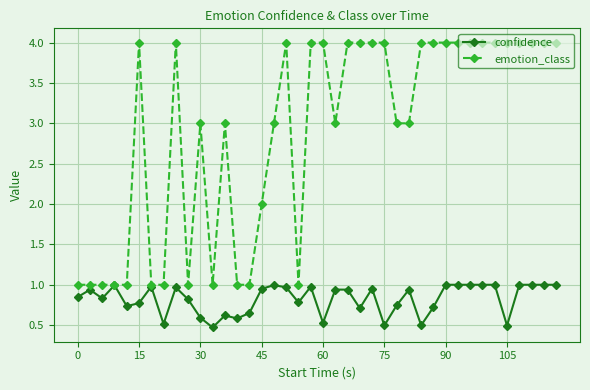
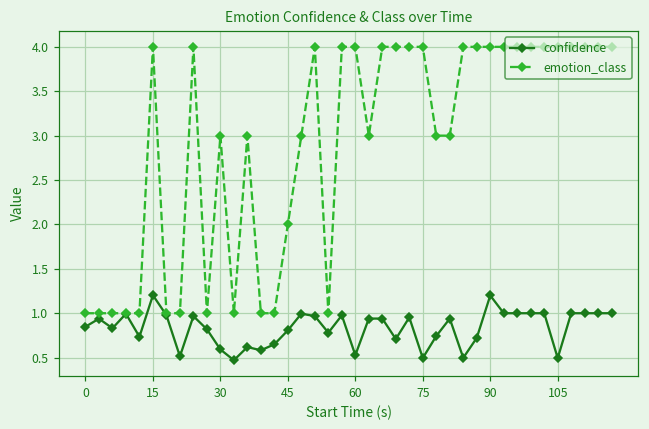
  {
    "confidence": {
      "0": 0.8,
-     "15": 0.8,
+     "15": 1.2,
      "30": 0.6,
-     "45": 1.0,
+     "45": 0.8,
      "60": 0.5,
      "75": 0.5,
-     "90": 1.0,
+     "90": 1.2,
      "105": 0.5
    },
    "emotion_class": {
      "0": 1.0,
      "15": 4.0,
      "30": 3.0,
      "45": 2.0,
      "60": 4.0,
      "75": 4.0,
      "90": 4.0
    }
  }
